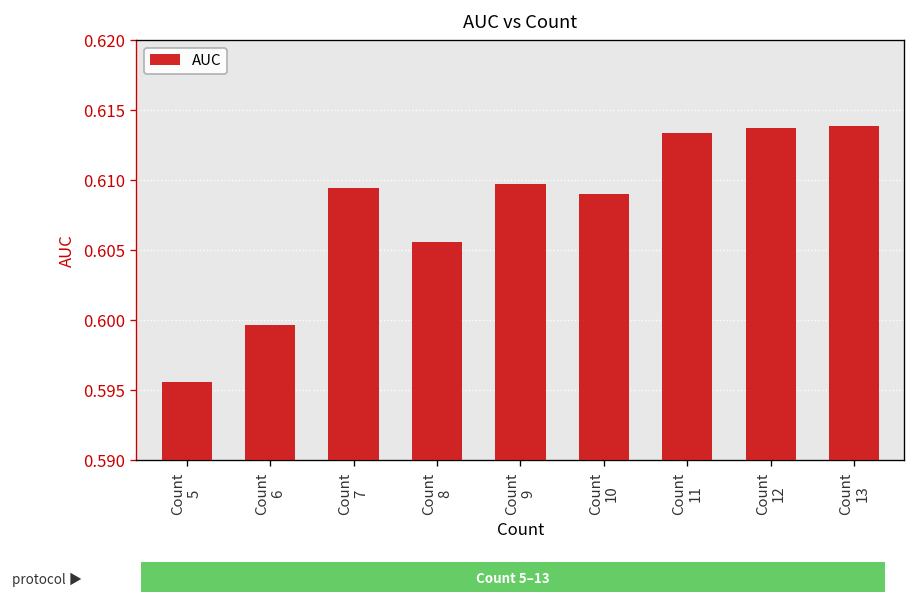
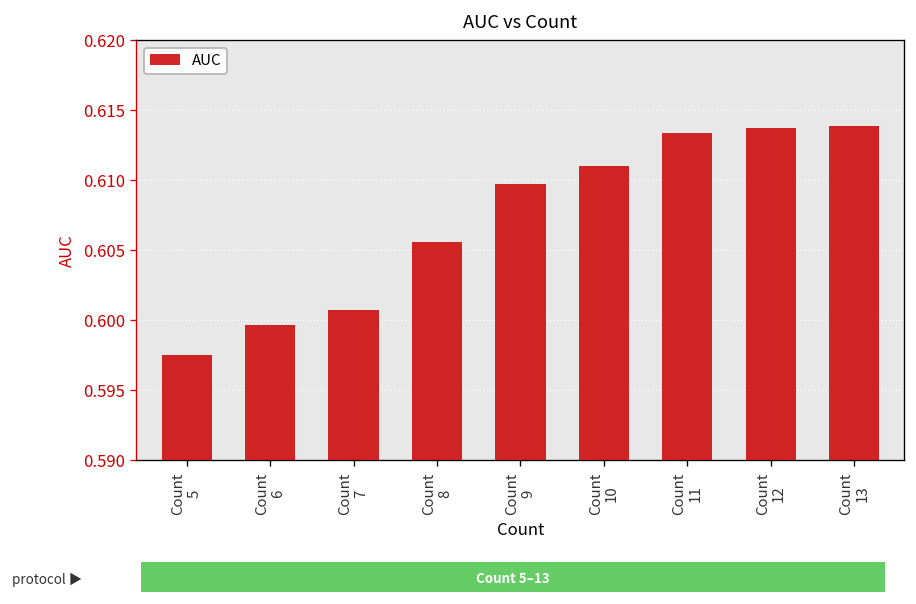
  {
-   "Count 5": 0.5956,
+   "Count 5": 0.5975,
    "Count 6": 0.5997,
-   "Count 7": 0.6094,
+   "Count 7": 0.6007,
    "Count 8": 0.6055,
    "Count 9": 0.6097,
-   "Count 10": 0.6090,
+   "Count 10": 0.6110,
    "Count 11": 0.6133,
    "Count 12": 0.6137,
    "Count 13": 0.6138
  }
